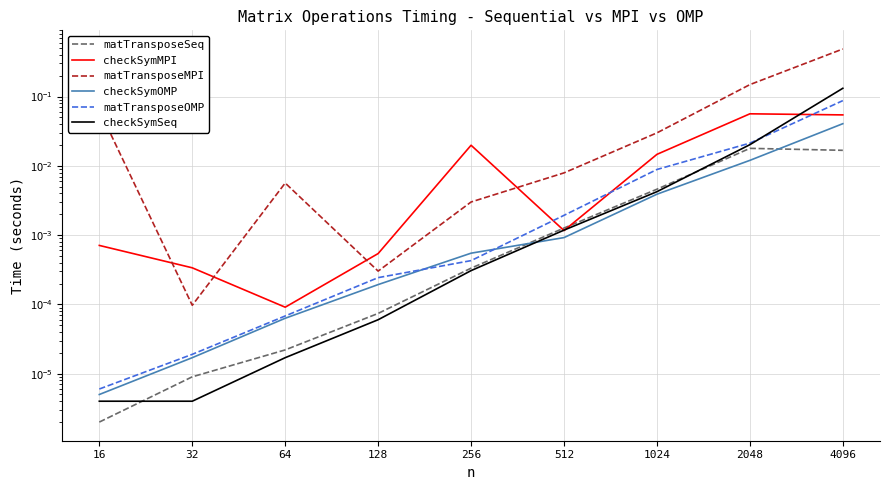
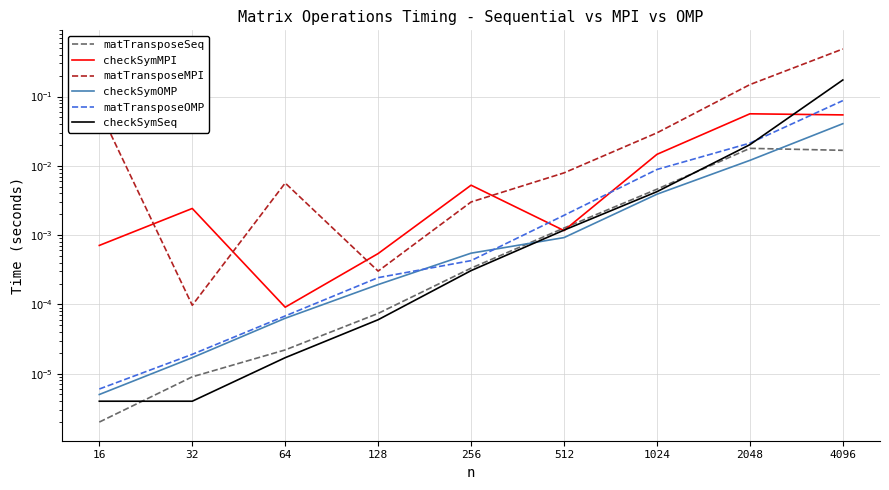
  {
    "matTransposeSeq": {
      "16": 0.0000020,
      "32": 0.000009,
      "64": 0.000022,
      "128": 0.00007,
      "2048": 0.018,
      "4096": 0.017
    },
    "checkSymMPI": {
      "16": 0.0007,
-     "32": 0.0003,
+     "32": 0.0024,
      "64": 0.00009,
      "128": 0.0005,
-     "256": 0.020,
+     "256": 0.005,
      "1024": 0.015,
      "2048": 0.06,
      "4096": 0.05
    },
    "matTransposeMPI": {
      "32": 0.0001,
      "64": 0.006,
      "128": 0.0003,
      "256": 0.0030,
      "512": 0.008,
      "1024": 0.030,
      "2048": 0.15,
      "4096": 0.5
    },
    "checkSymSeq": {
      "16": 0.000004,
      "32": 0.000004,
      "64": 0.000017,
      "128": 0.00006,
-     "4096": 0.13
+     "4096": 0.17
    }
  }
